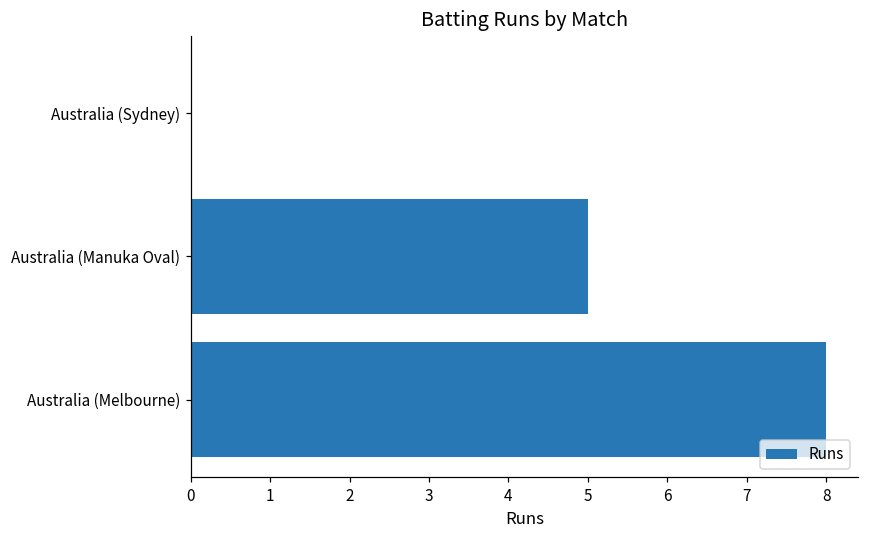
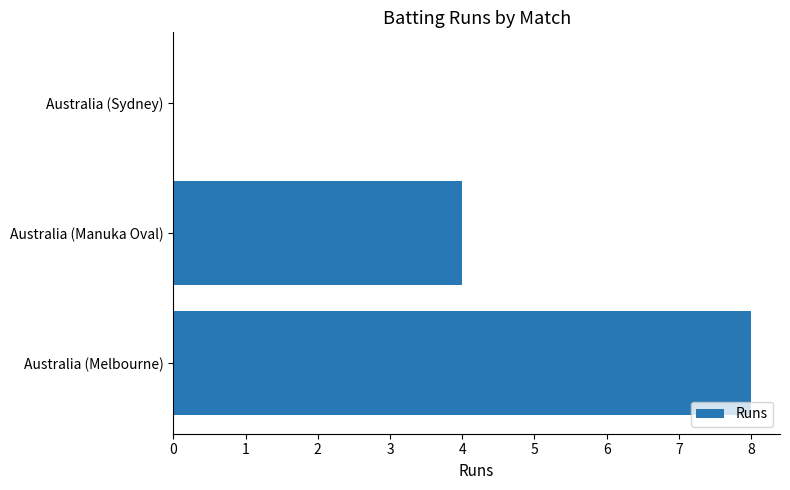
  {
    "Australia (Sydney)": 0,
-   "Australia (Manuka Oval)": 5,
+   "Australia (Manuka Oval)": 4,
    "Australia (Melbourne)": 8
  }
